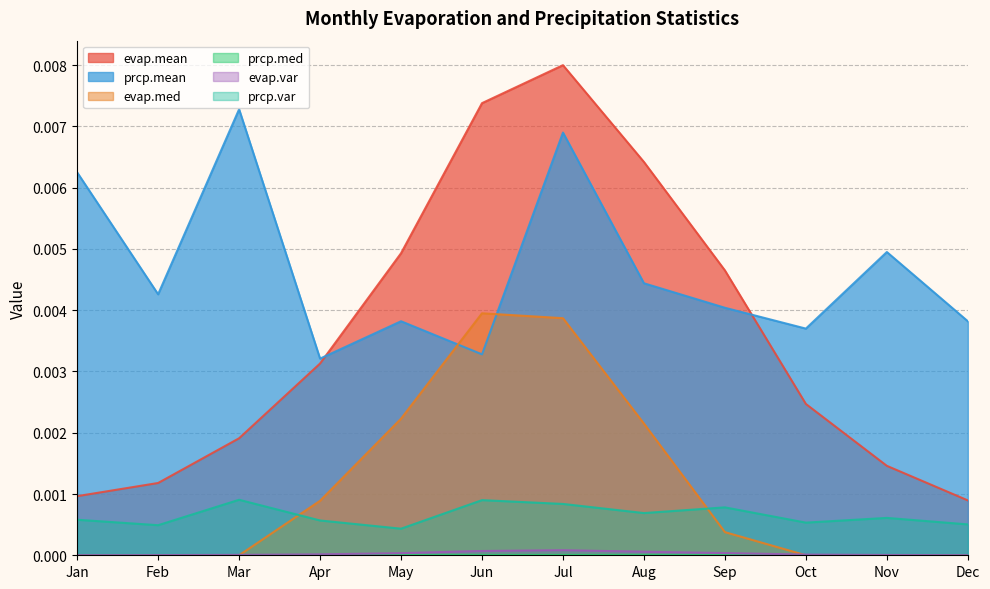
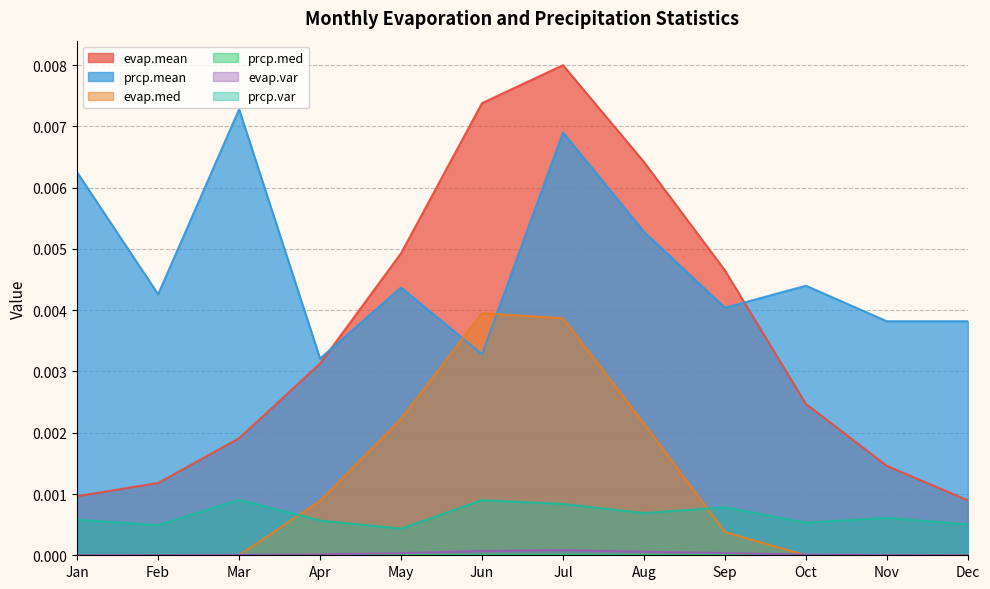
  {
    "prcp.mean": {
      "Jan": 0.0063,
      "Feb": 0.0043,
      "Mar": 0.0073,
      "Apr": 0.0032,
-     "May": 0.0038,
+     "May": 0.0044,
      "Jun": 0.0033,
      "Jul": 0.0069,
-     "Aug": 0.0044,
+     "Aug": 0.0053,
      "Sep": 0.0040,
-     "Oct": 0.0037,
-     "Nov": 0.0050,
+     "Oct": 0.0044,
+     "Nov": 0.0038,
      "Dec": 0.0038
    },
    "evap.var": {
      "Jun": 0.0001,
      "Jul": 0.0001,
      "Aug": 0.0001
    }
  }
